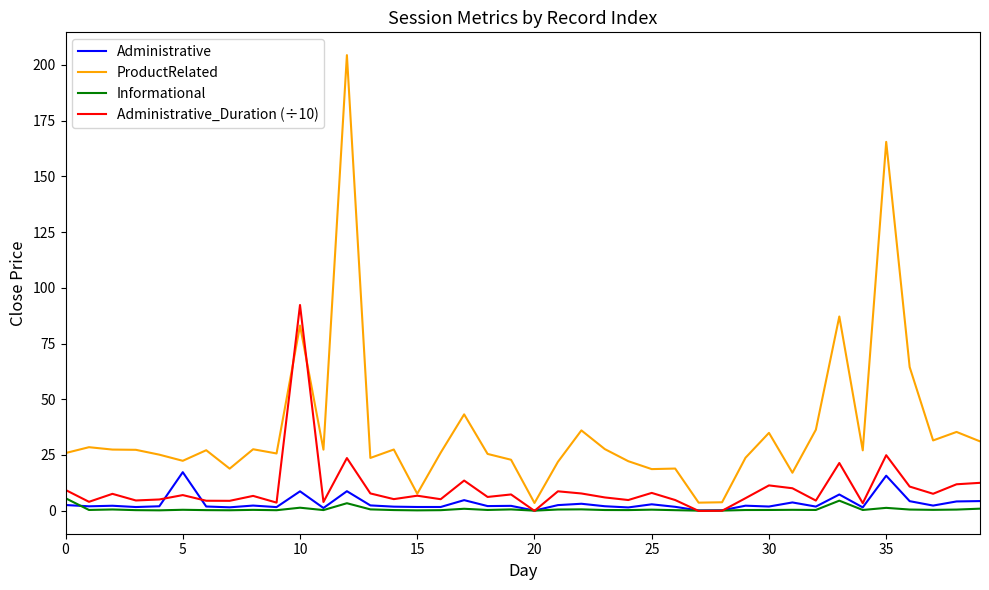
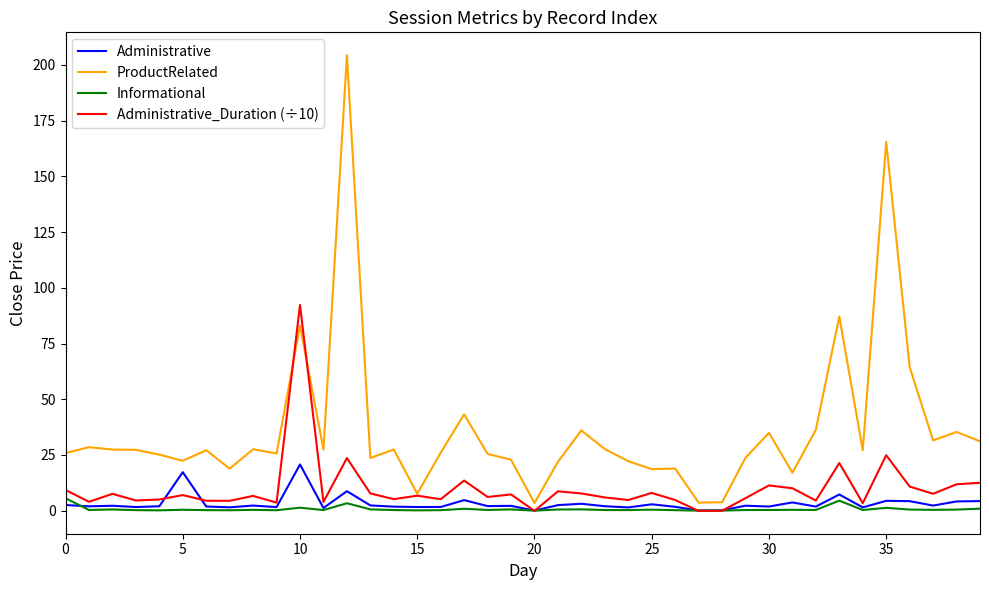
  {
    "Administrative": {
      "0": 3,
      "5": 17,
-     "10": 9,
+     "10": 21,
      "15": 2,
      "25": 3,
      "30": 2,
-     "35": 16
+     "35": 4
    },
    "ProductRelated": {
      "0": 26,
      "5": 22,
      "10": 83,
      "20": 3,
      "25": 19,
      "30": 35,
      "35": 165
    },
    "Informational": {
      "0": 6,
      "5": 0,
      "10": 1,
      "15": 0,
      "25": 0,
      "30": 0,
      "35": 1
    },
    "Administrative_Duration (÷10)": {
      "0": 9,
      "5": 7,
      "10": 92,
      "25": 8,
      "30": 11,
      "35": 25
    }
  }
